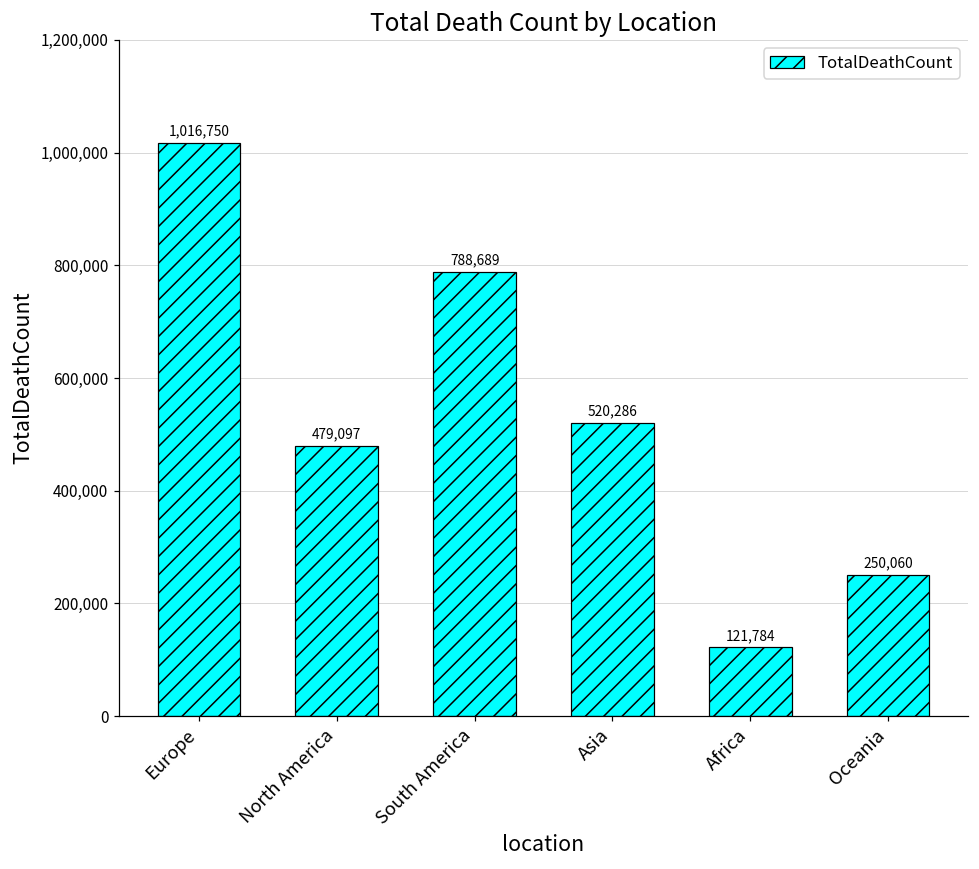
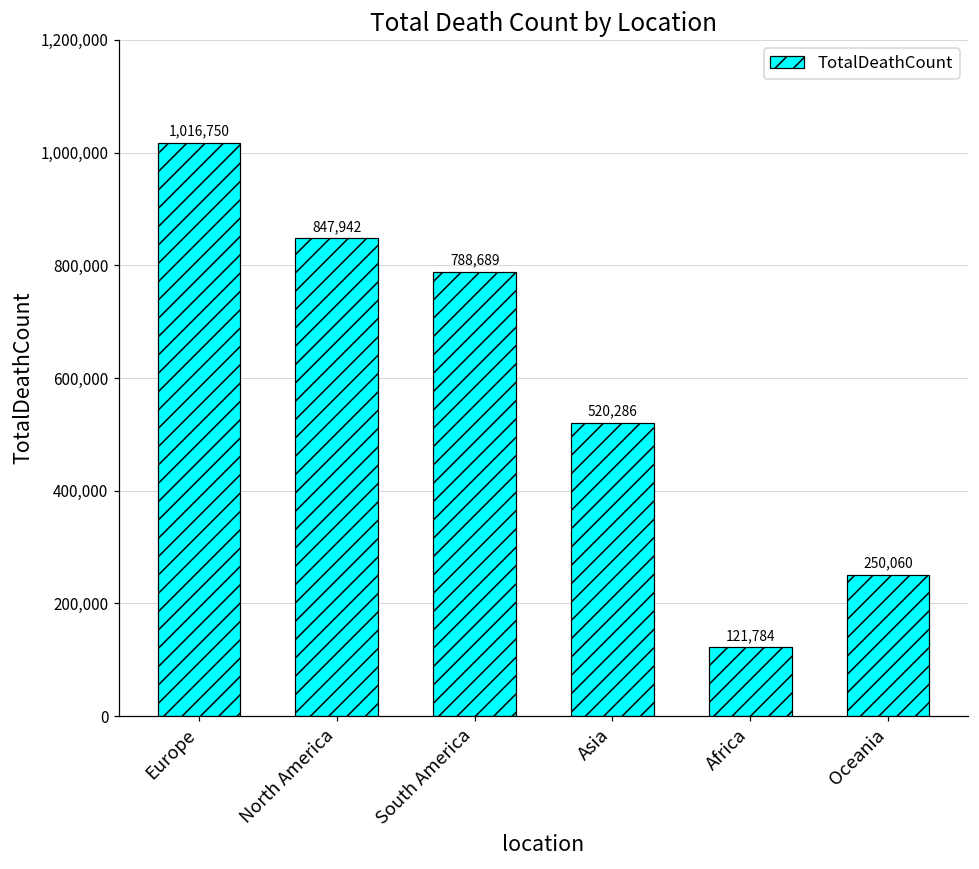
  {
    "Europe": "1,016,750",
-   "North America": "479,097",
+   "North America": "847,942",
    "South America": "788,689",
    "Asia": "520,286",
    "Africa": "121,784",
    "Oceania": "250,060"
  }
